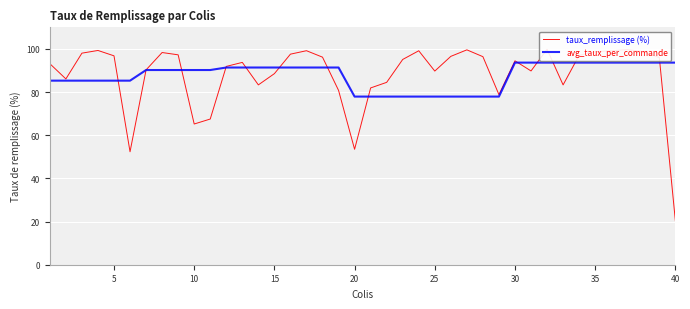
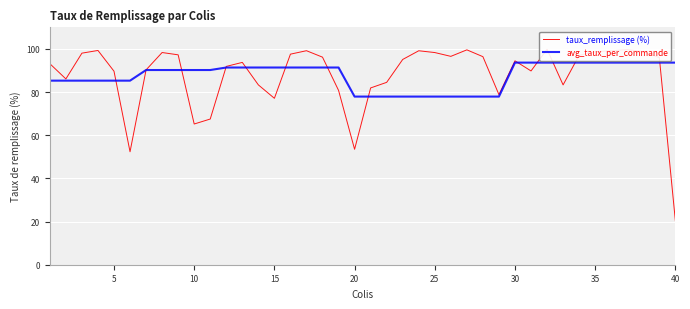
  {
    "taux_remplissage (%)": {
-     "5": 97,
+     "5": 90,
      "10": 65,
-     "15": 89,
+     "15": 77,
      "20": 53,
-     "25": 90,
+     "25": 98,
      "40": 20
    },
    "avg_taux_per_commande": {
      "5": 85,
      "10": 90,
      "15": 91,
      "20": 78,
      "25": 78,
      "35": 94,
      "40": 94
    }
  }
